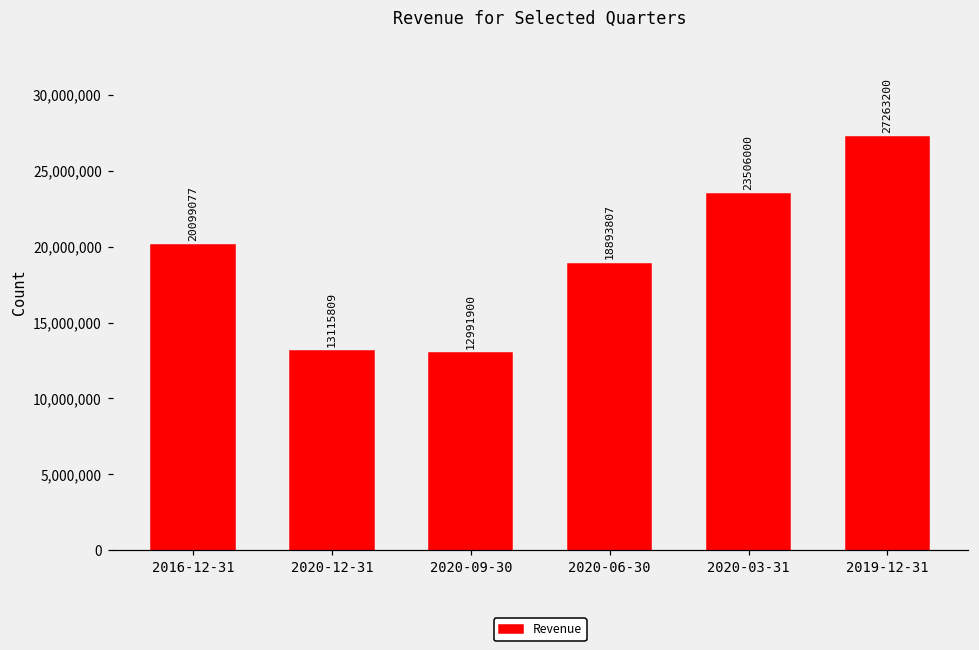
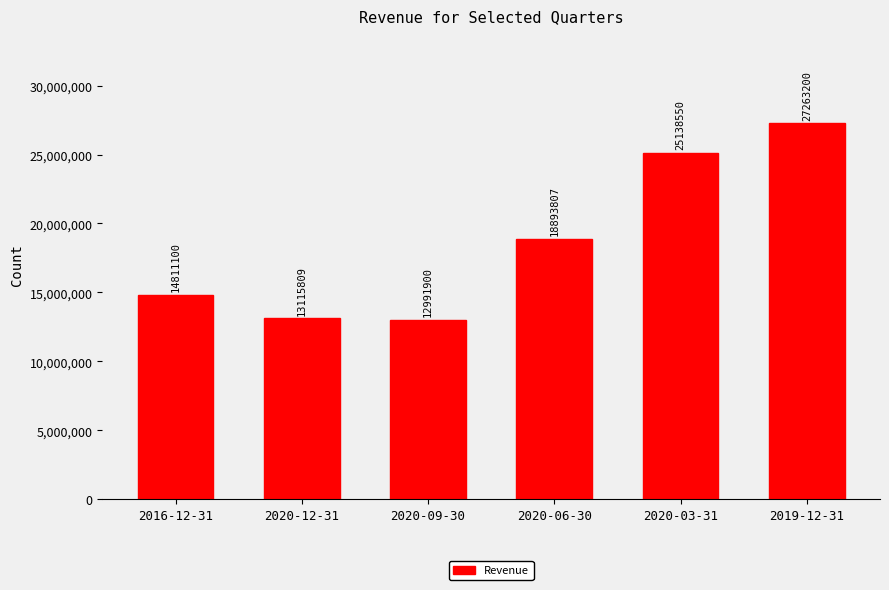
  {
-   "2016-12-31": 20099077,
+   "2016-12-31": 14811100,
    "2020-09-30": 12991900,
-   "2020-03-31": 23506000,
+   "2020-03-31": 25138550,
    "2019-12-31": 27263200
  }
